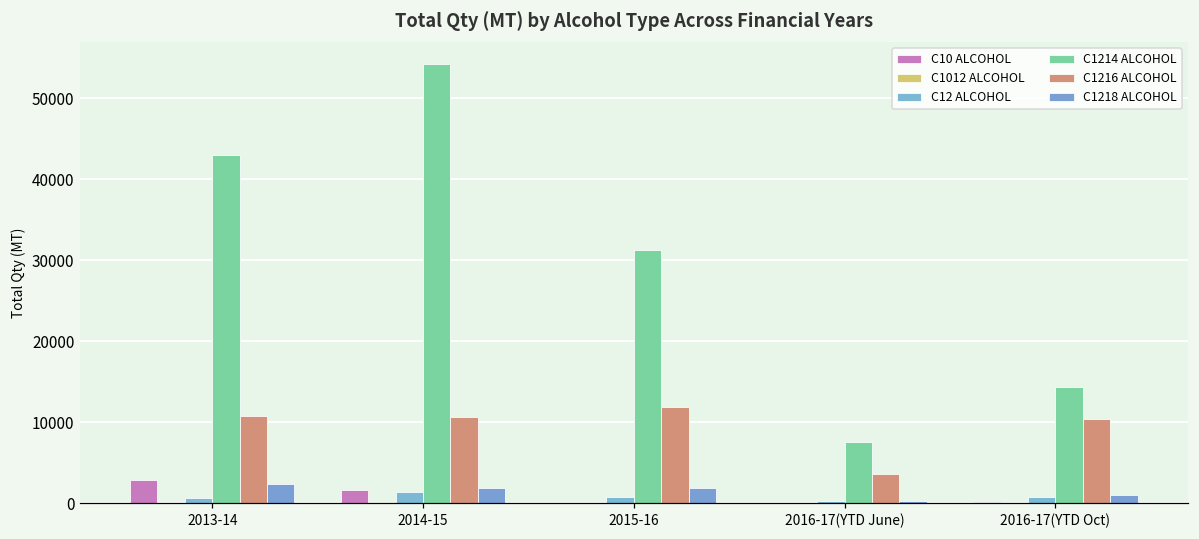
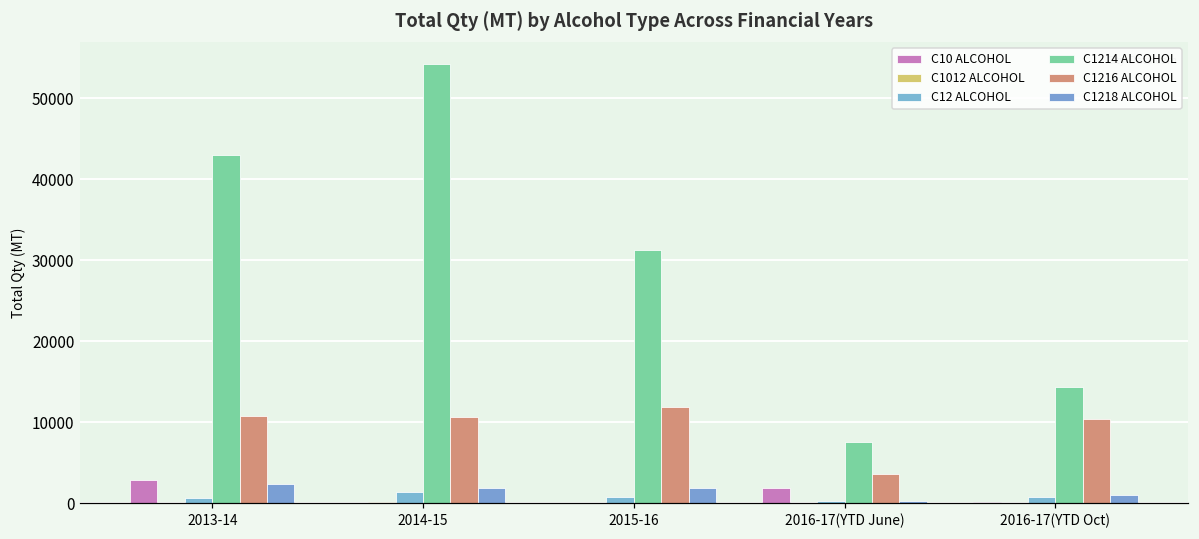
  {
    "C10 ALCOHOL": {
      "2013-14": 3000,
-     "2014-15": 2000,
-     "2016-17(YTD June)": 0
+     "2014-15": 0,
+     "2016-17(YTD June)": 2000
    }
  }
